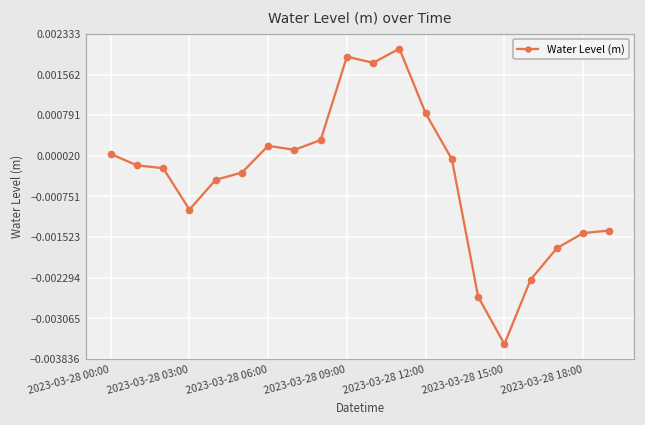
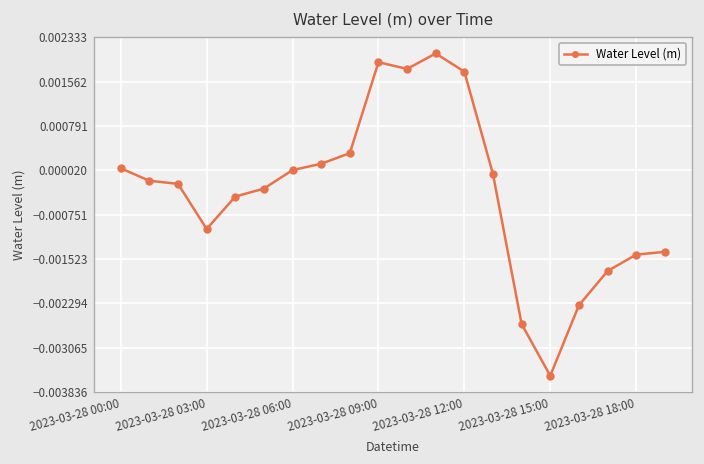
  {
    "2023-03-28 00:00": 0.0001,
    "2023-03-28 03:00": -0.0010,
-   "2023-03-28 06:00": 0.0002,
+   "2023-03-28 06:00": 0.0000,
    "2023-03-28 09:00": 0.0019,
-   "2023-03-28 12:00": 0.0008,
+   "2023-03-28 12:00": 0.0017,
    "2023-03-28 15:00": -0.0036,
    "2023-03-28 18:00": -0.0014
  }
